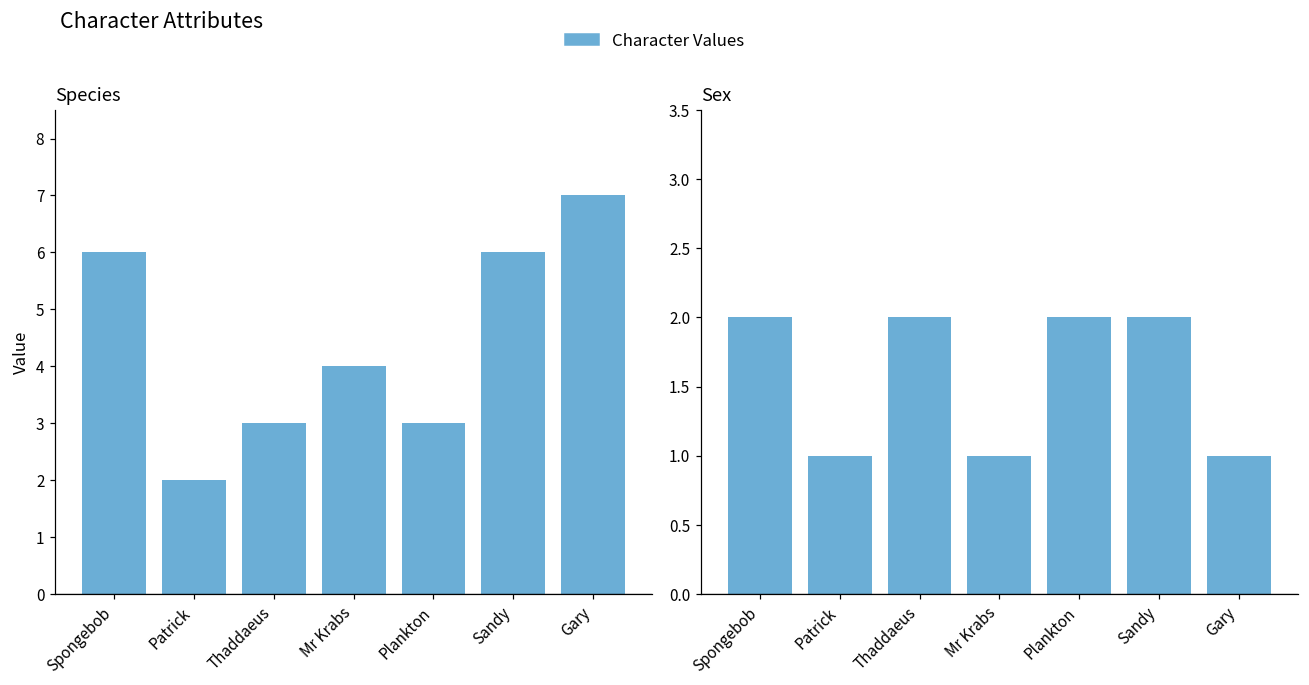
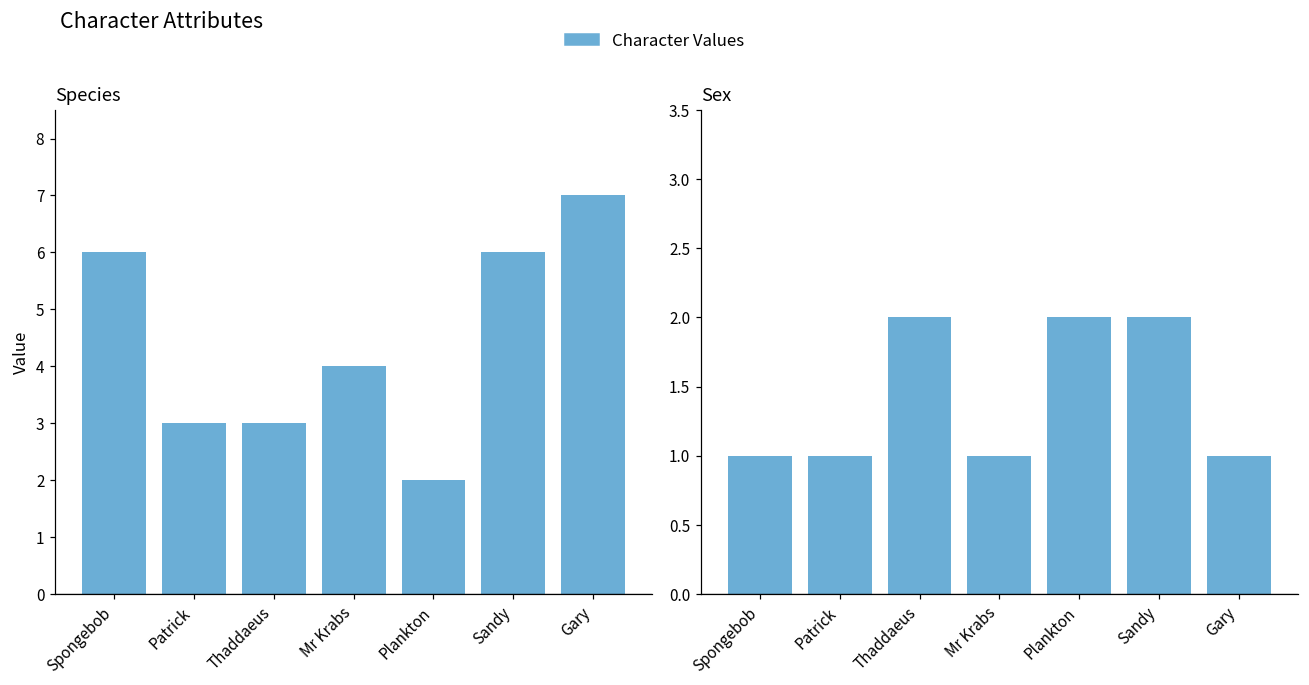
  {
    "Species": {
      "Spongebob": 6,
-     "Patrick": 2,
+     "Patrick": 3,
      "Thaddaeus": 3,
      "Mr Krabs": 4,
-     "Plankton": 3,
+     "Plankton": 2,
      "Sandy": 6,
      "Gary": 7
    },
    "Sex": {
-     "Spongebob": 2,
+     "Spongebob": 1,
      "Patrick": 1,
      "Thaddaeus": 2,
      "Mr Krabs": 1,
      "Plankton": 2,
      "Sandy": 2,
      "Gary": 1
    }
  }
